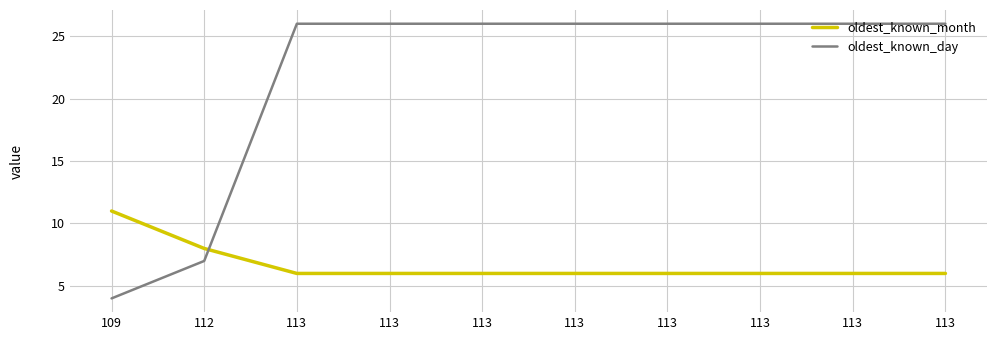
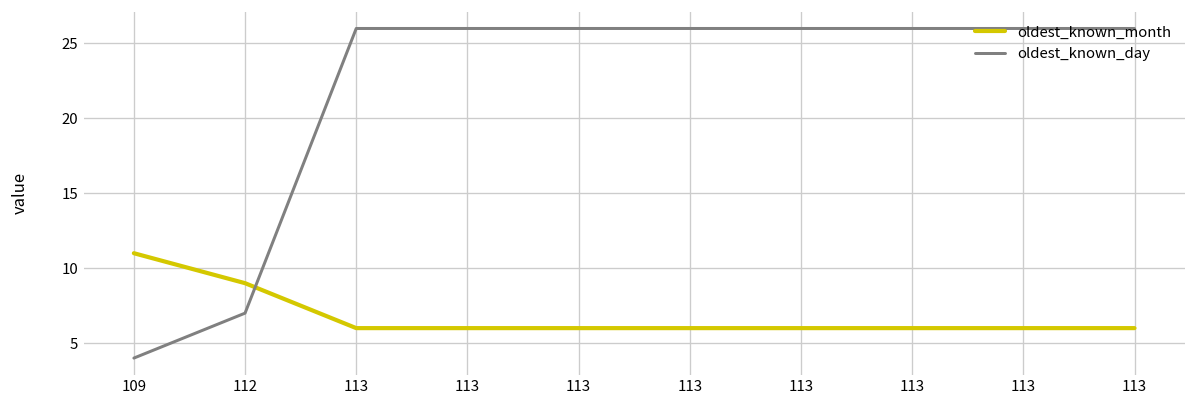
  {
    "oldest_known_month": {
      "109": 11,
-     "112": 8
+     "112": 9
    },
    "oldest_known_day": {
      "109": 4,
      "112": 7
    }
  }
